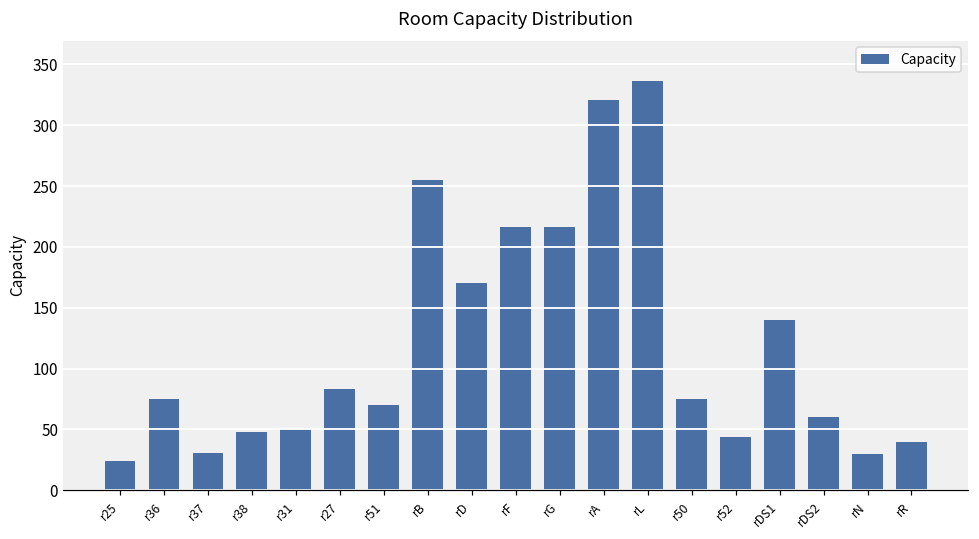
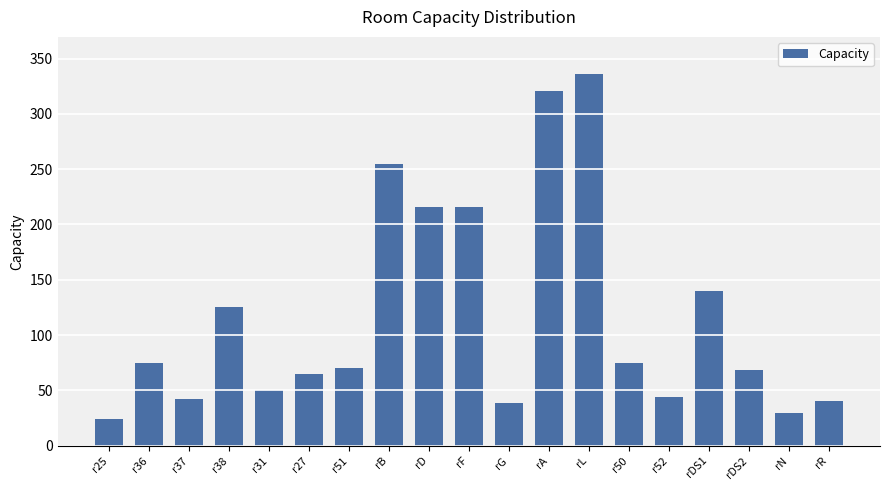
  {
    "r25": 24,
    "r36": 75,
-   "r37": 31,
-   "r38": 48,
+   "r37": 42,
+   "r38": 125,
    "r31": 50,
-   "r27": 83,
+   "r27": 65,
    "r51": 70,
    "rB": 255,
-   "rD": 170,
+   "rD": 216,
    "rF": 216,
-   "rG": 216,
+   "rG": 39,
    "rA": 321,
    "rL": 336,
    "r50": 75,
    "r52": 44,
    "rDS1": 140,
-   "rDS2": 60,
+   "rDS2": 68,
    "rN": 30,
    "rR": 40
  }
